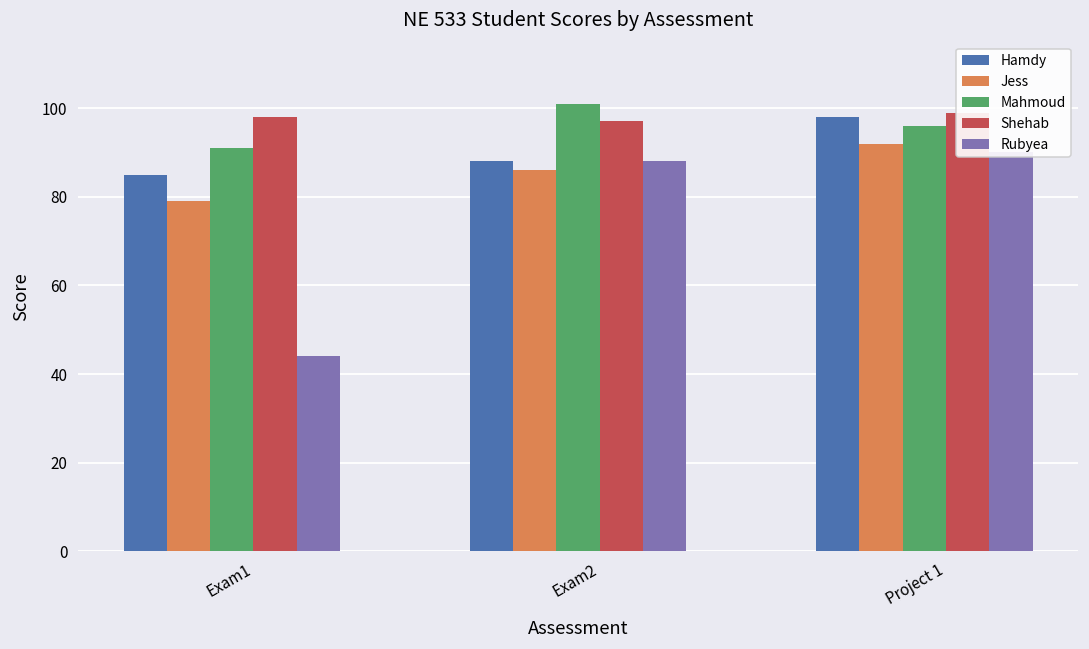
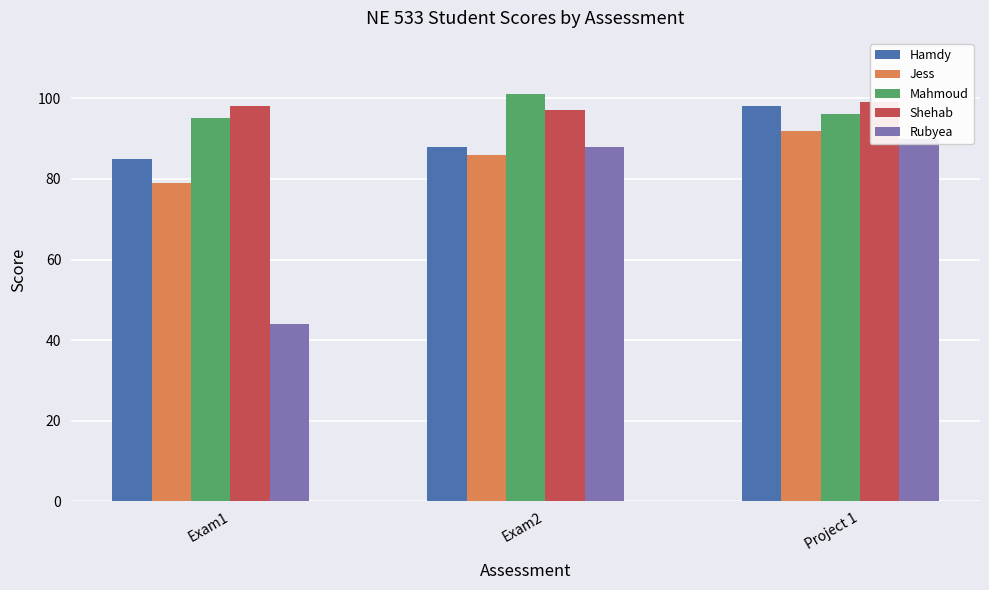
  {
    "Mahmoud": {
-     "Exam1": 91,
+     "Exam1": 95,
      "Exam2": 101,
      "Project 1": 96
    }
  }
